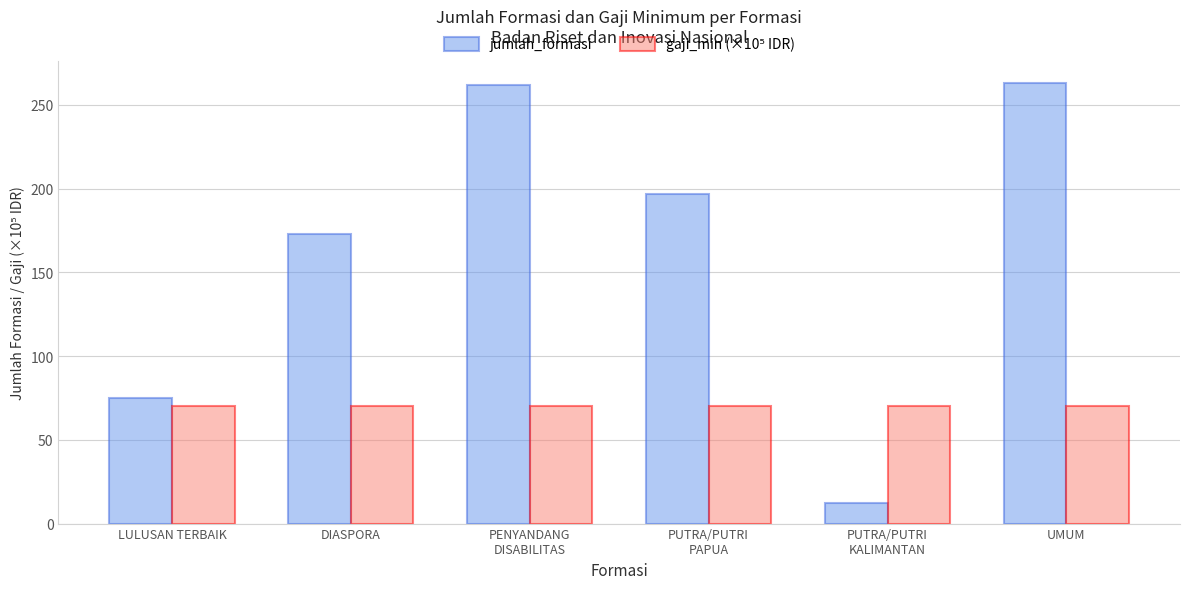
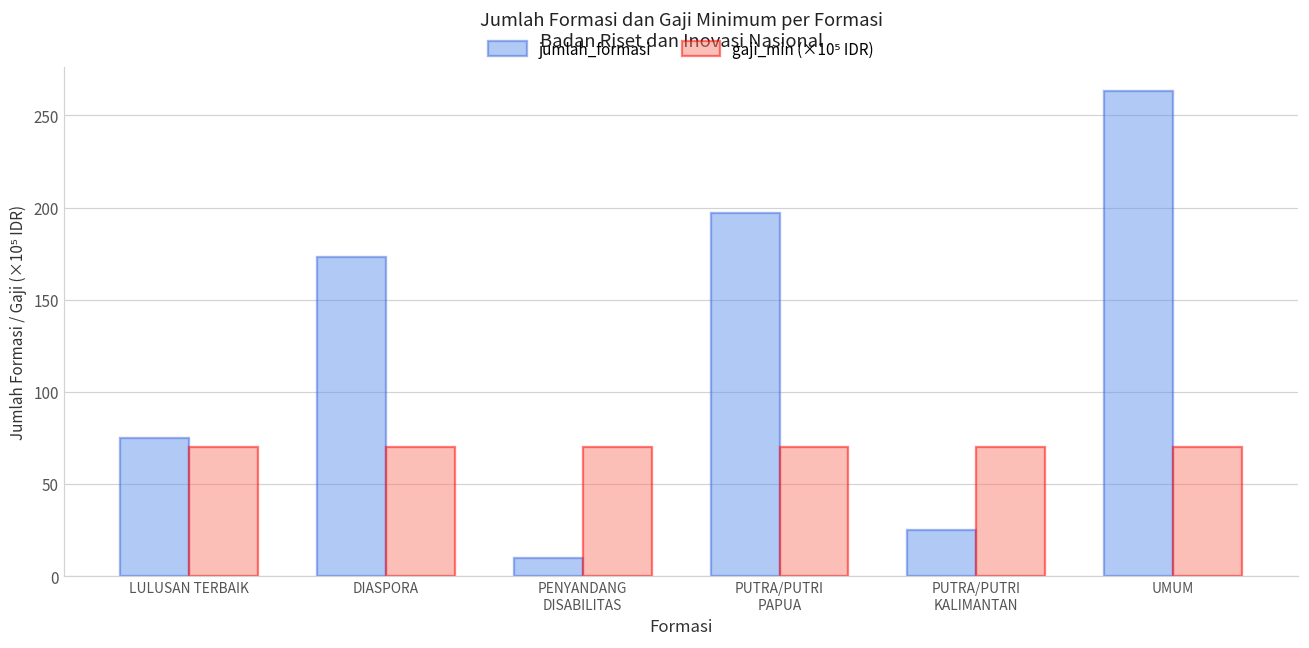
  {
    "jumlah_formasi": {
      "LULUSAN TERBAIK": 75,
      "DIASPORA": 173,
-     "PENYANDANG DISABILITAS": 262,
+     "PENYANDANG DISABILITAS": 10,
      "PUTRA/PUTRI PAPUA": 197,
-     "PUTRA/PUTRI KALIMANTAN": 12,
+     "PUTRA/PUTRI KALIMANTAN": 25,
      "UMUM": 263
    },
    "gaji_min (×10⁵ IDR)": {
      "LULUSAN TERBAIK": 70,
      "DIASPORA": 70,
      "PENYANDANG DISABILITAS": 70,
      "PUTRA/PUTRI PAPUA": 70,
      "PUTRA/PUTRI KALIMANTAN": 70,
      "UMUM": 70
    }
  }
